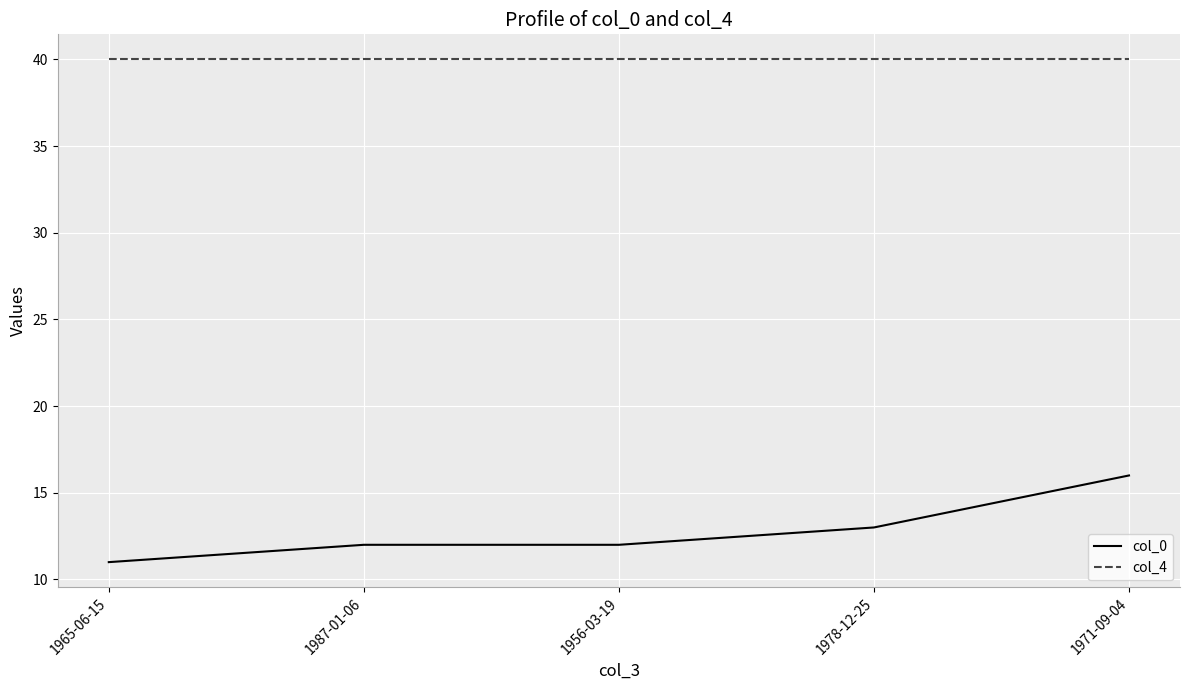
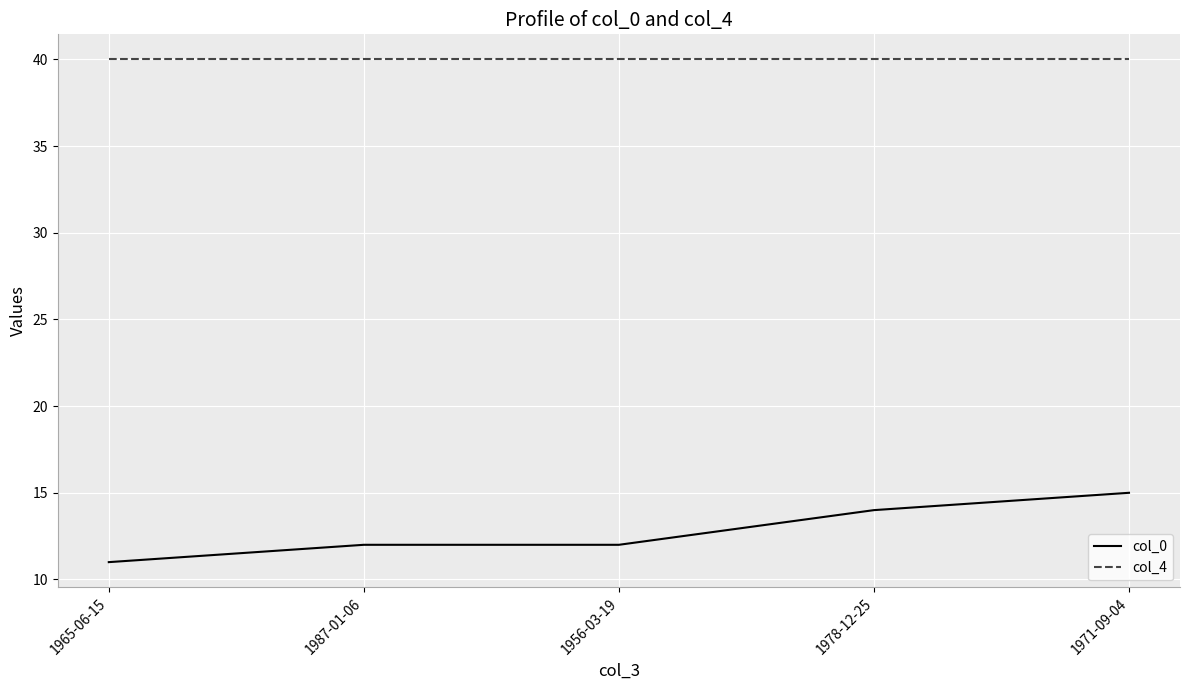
  {
    "col_0": {
      "1965-06-15": 11,
      "1987-01-06": 12,
      "1956-03-19": 12,
-     "1978-12-25": 13,
-     "1971-09-04": 16
+     "1978-12-25": 14,
+     "1971-09-04": 15
    },
    "col_4": {
      "1965-06-15": 40,
      "1987-01-06": 40,
      "1956-03-19": 40,
      "1978-12-25": 40,
      "1971-09-04": 40
    }
  }
